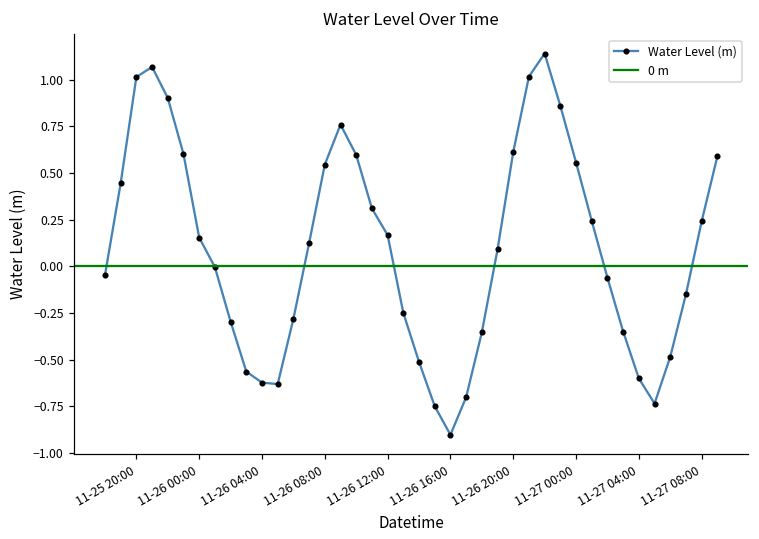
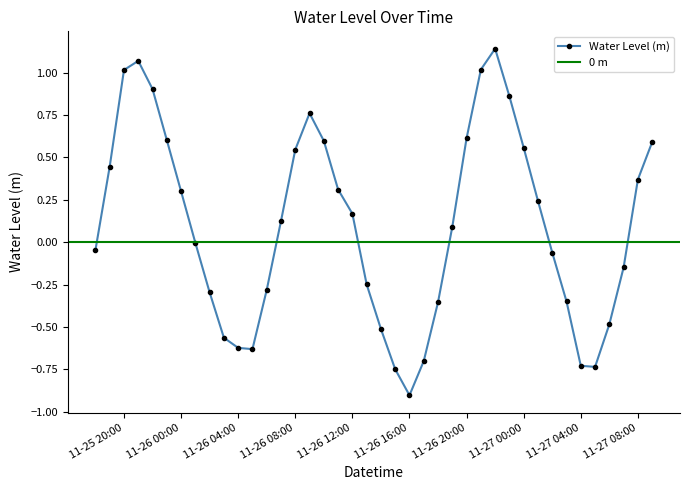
  {
    "11-25 20:00": 1.02,
-   "11-26 00:00": 0.15,
+   "11-26 00:00": 0.30,
    "11-26 04:00": -0.62,
    "11-26 08:00": 0.55,
    "11-26 12:00": 0.17,
    "11-26 16:00": -0.90,
    "11-26 20:00": 0.61,
    "11-27 00:00": 0.56,
-   "11-27 04:00": -0.60,
-   "11-27 08:00": 0.24
+   "11-27 04:00": -0.73,
+   "11-27 08:00": 0.37
  }
